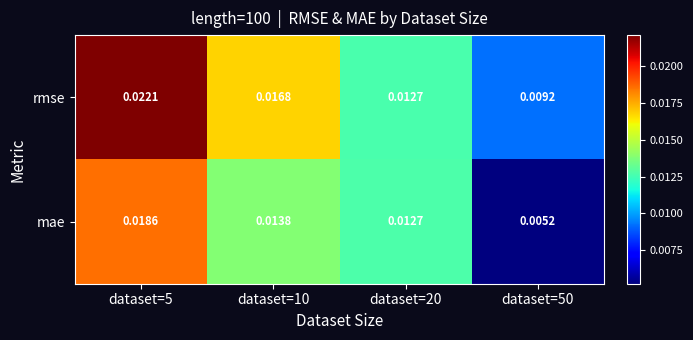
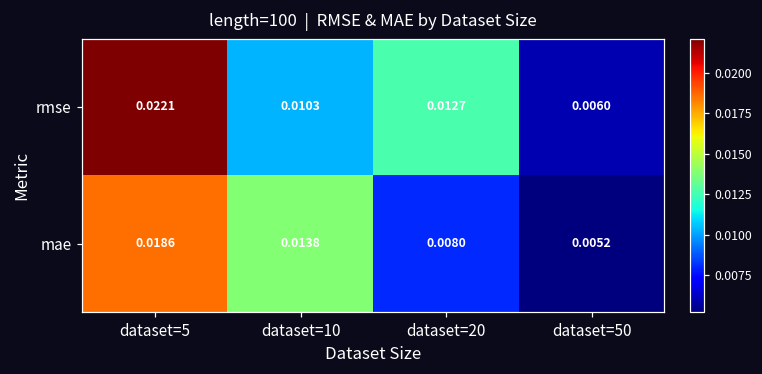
  {
    "rmse": {
      "dataset=5": 0.0221,
-     "dataset=10": 0.0168,
+     "dataset=10": 0.0103,
      "dataset=20": 0.0127,
-     "dataset=50": 0.0092
+     "dataset=50": 0.0060
    },
    "mae": {
      "dataset=5": 0.0186,
      "dataset=10": 0.0138,
-     "dataset=20": 0.0127,
+     "dataset=20": 0.0080,
      "dataset=50": 0.0052
    }
  }
